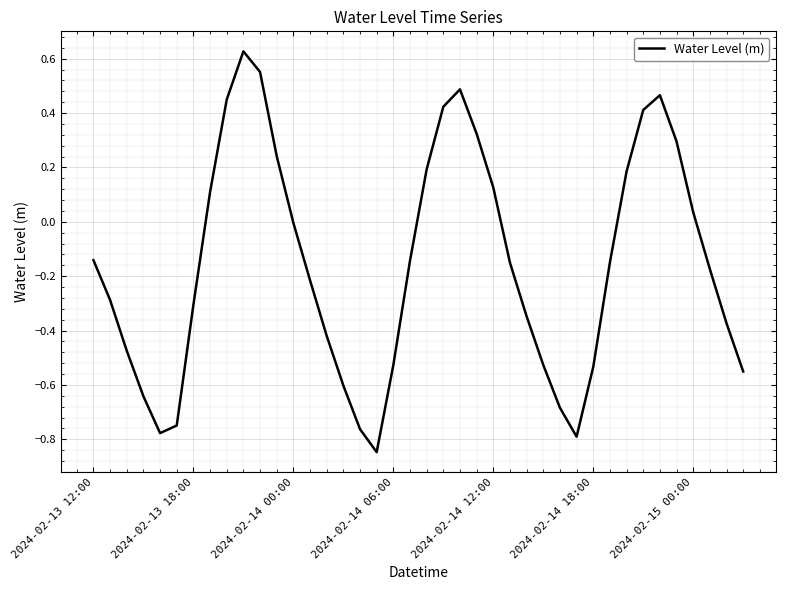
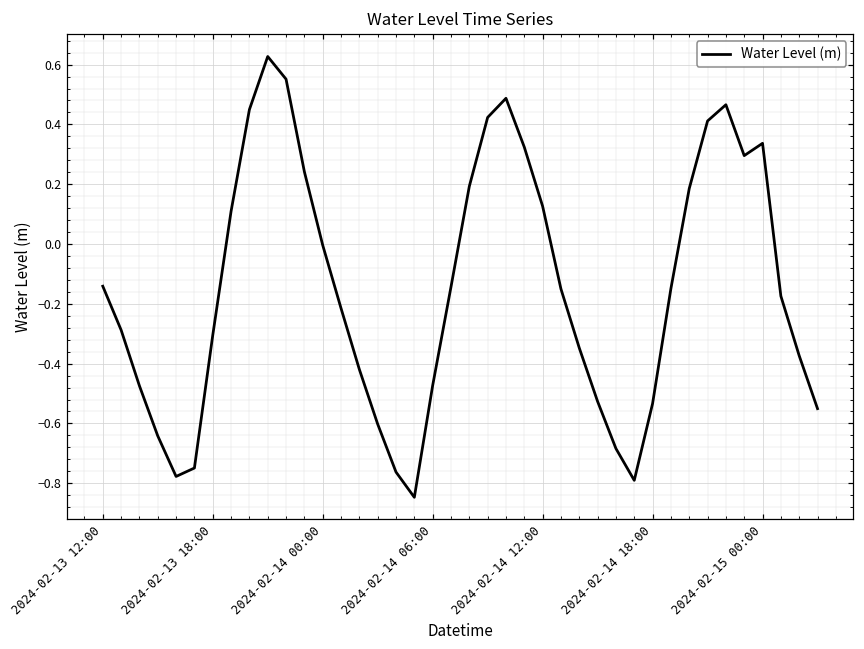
  {
    "2024-02-13 12:00": -0.14,
    "2024-02-13 18:00": -0.31,
    "2024-02-14 00:00": 0.00,
-   "2024-02-14 06:00": -0.53,
+   "2024-02-14 06:00": -0.47,
    "2024-02-14 12:00": 0.13,
    "2024-02-14 18:00": -0.53,
-   "2024-02-15 00:00": 0.03
+   "2024-02-15 00:00": 0.34
  }
